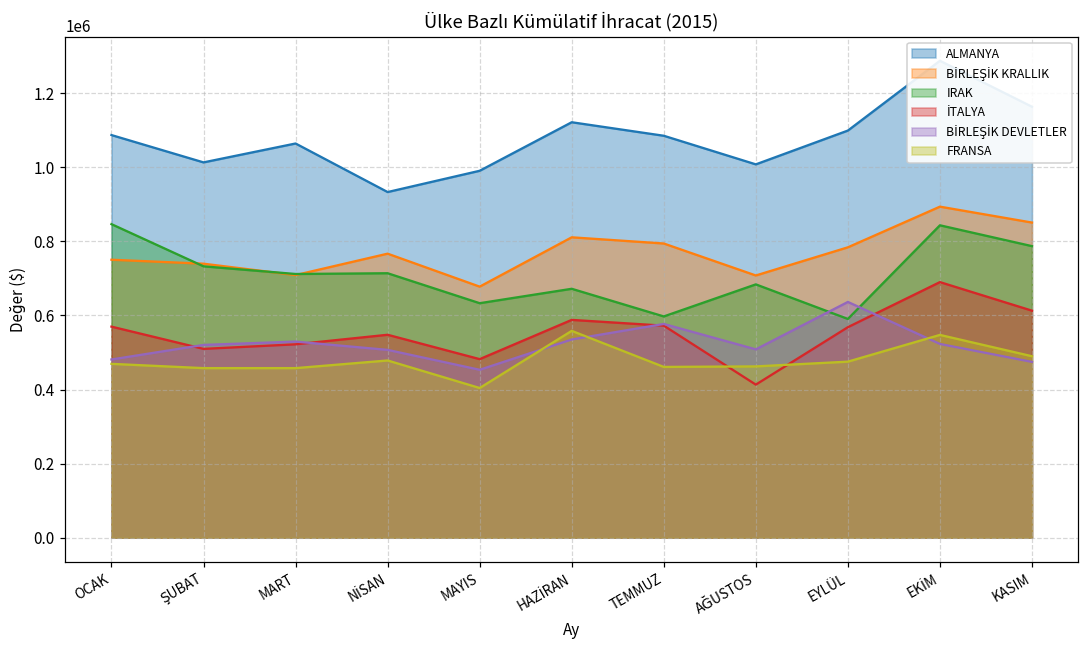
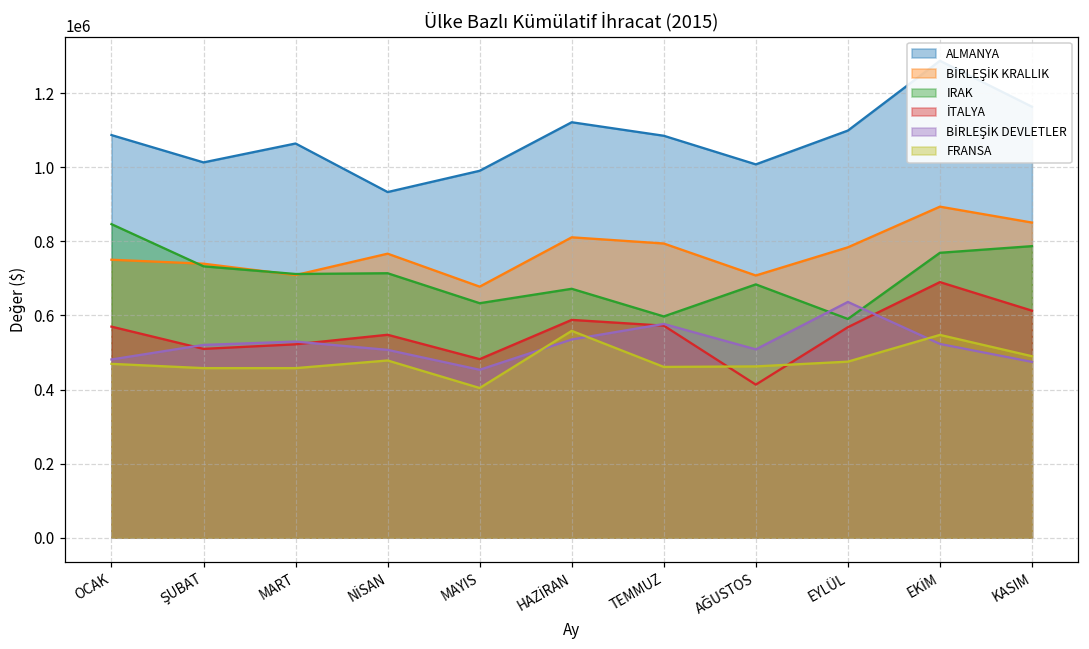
  {
    "ALMANYA": {
      "OCAK": 1090000,
      "ŞUBAT": 1010000,
      "MART": 1060000,
      "NİSAN": 930000,
      "MAYIS": 990000,
      "HAZİRAN": 1120000,
      "TEMMUZ": 1090000,
      "AĞUSTOS": 1010000,
      "EYLÜL": 1100000
    },
    "IRAK": {
      "OCAK": 850000,
      "NİSAN": 710000,
      "MAYIS": 630000,
      "HAZİRAN": 670000,
      "TEMMUZ": 600000,
      "AĞUSTOS": 680000,
      "EYLÜL": 590000,
-     "EKİM": 840000,
+     "EKİM": 770000,
      "KASIM": 790000
    },
    "BİRLEŞİK DEVLETLER": {
      "OCAK": 480000,
      "ŞUBAT": 520000,
      "NİSAN": 510000,
      "MAYIS": 450000,
      "HAZİRAN": 540000,
      "AĞUSTOS": 510000,
      "EYLÜL": 640000,
      "EKİM": 520000,
      "KASIM": 470000
    }
  }
